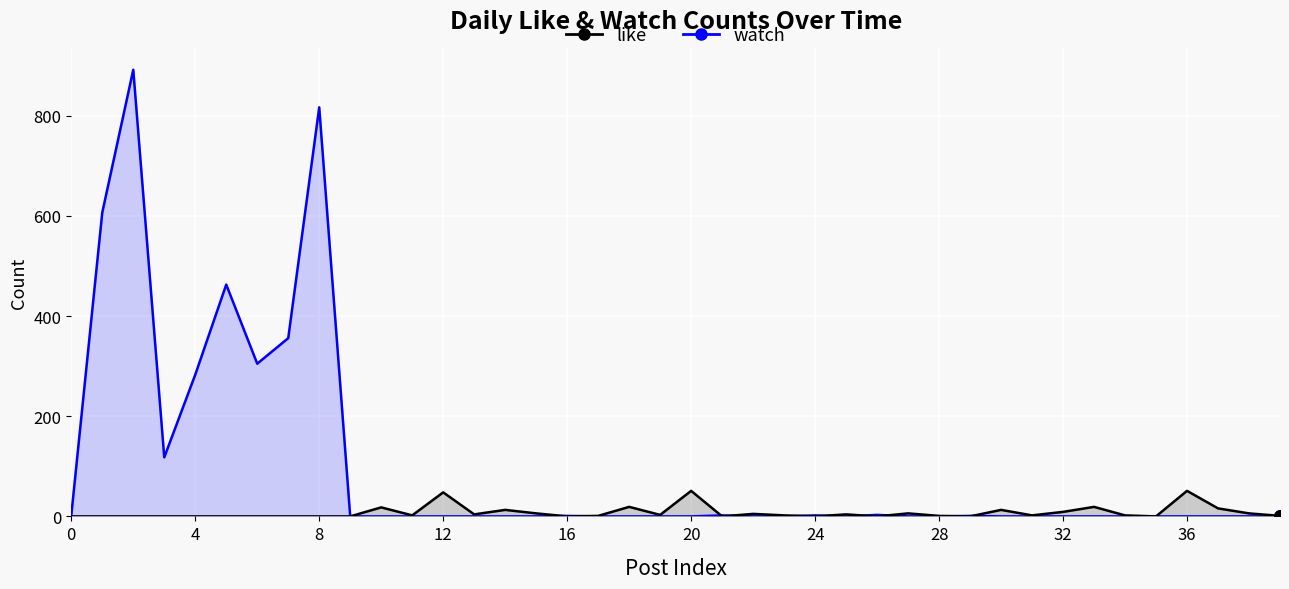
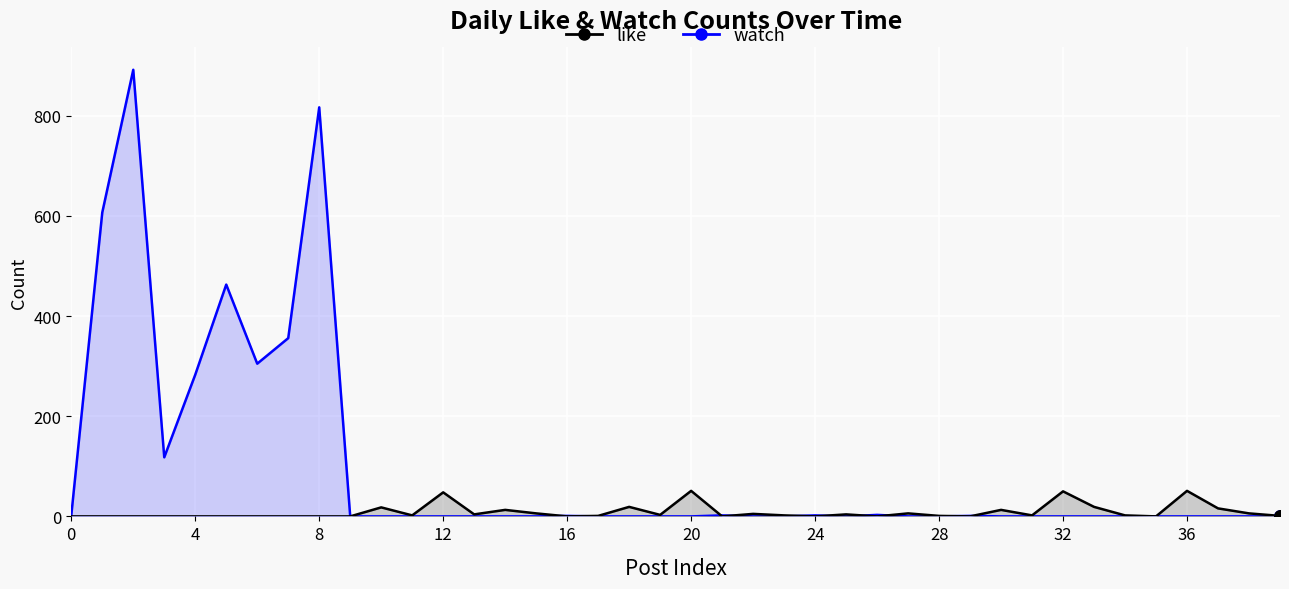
  {
    "like": {
      "4": 0,
      "8": 0,
      "12": 50,
      "20": 50,
-     "32": 10,
+     "32": 50,
      "36": 50
    }
  }
